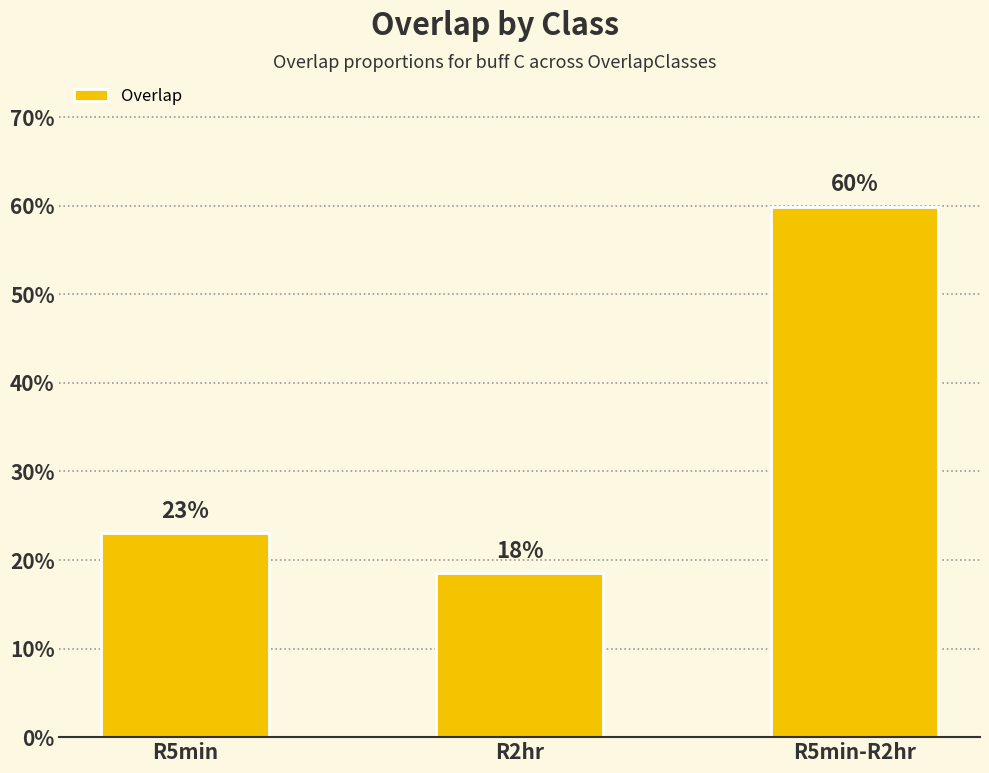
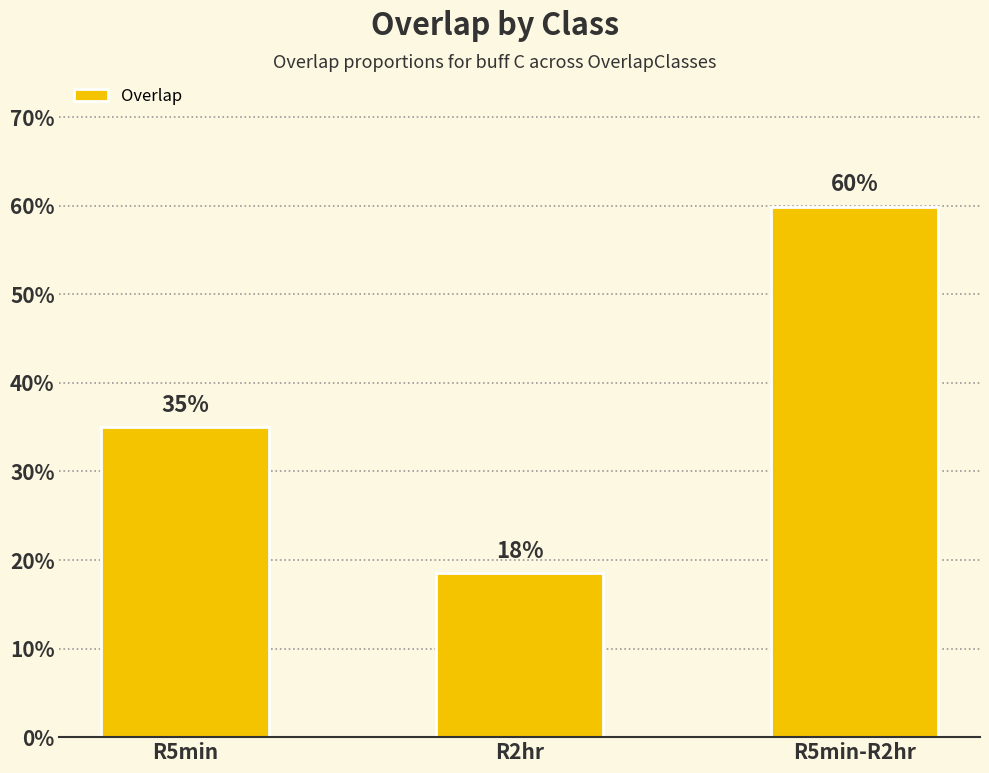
  {
-   "R5min": "23%",
+   "R5min": "35%",
    "R2hr": "18%",
    "R5min-R2hr": "60%"
  }
